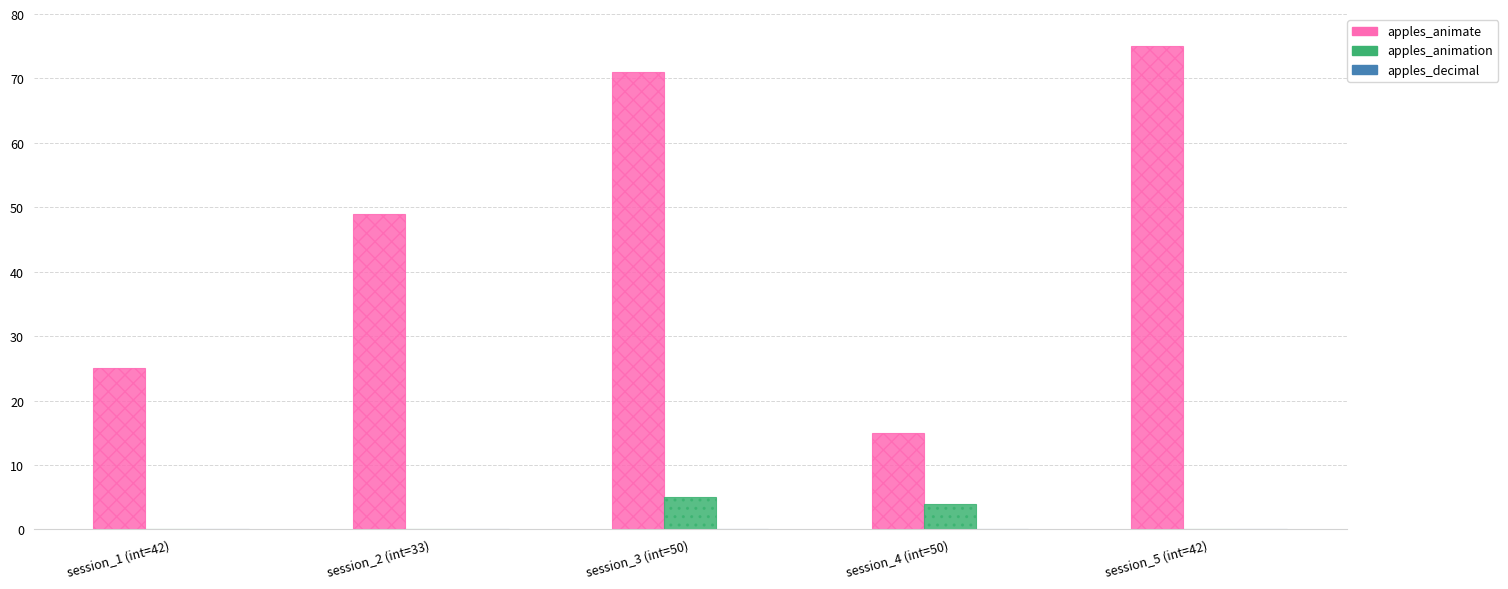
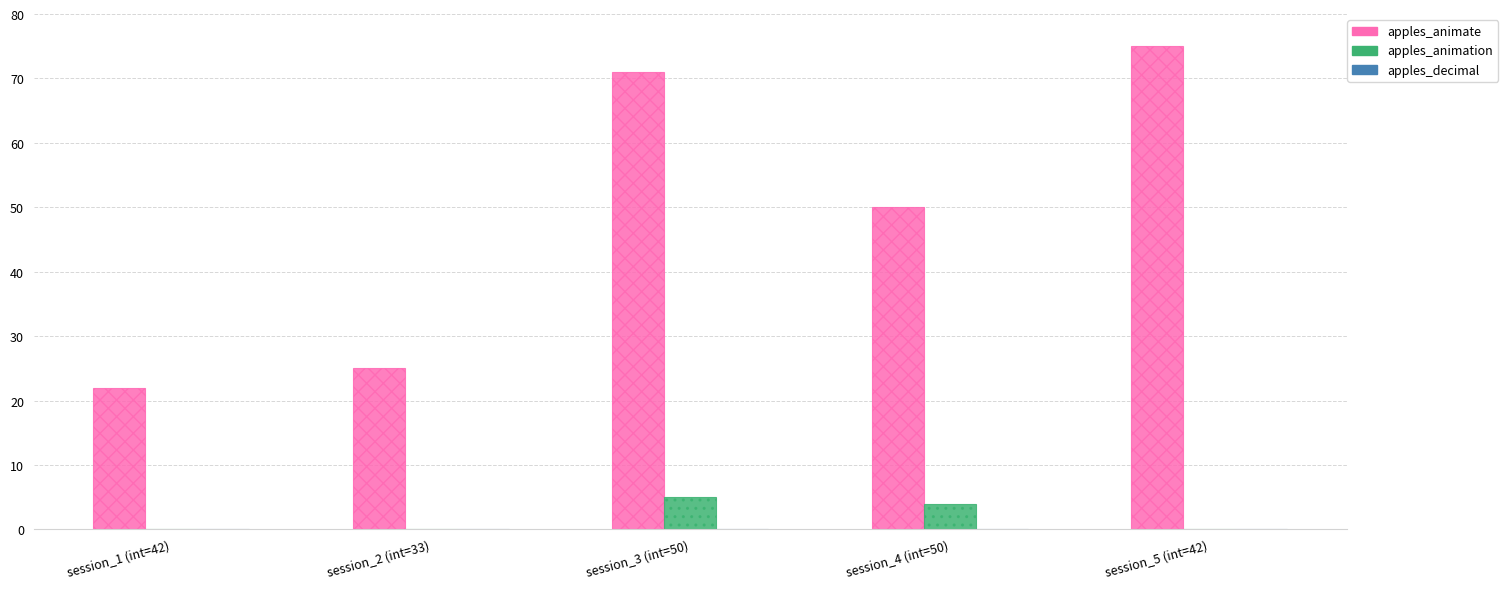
  {
    "apples_animate": {
-     "session_1 (int=42)": 25,
-     "session_2 (int=33)": 49,
+     "session_1 (int=42)": 22,
+     "session_2 (int=33)": 25,
      "session_3 (int=50)": 71,
-     "session_4 (int=50)": 15,
+     "session_4 (int=50)": 50,
      "session_5 (int=42)": 75
    },
    "apples_animation": {
      "session_1 (int=42)": 0,
      "session_2 (int=33)": 0,
      "session_3 (int=50)": 5,
      "session_4 (int=50)": 4,
      "session_5 (int=42)": 0
    }
  }
